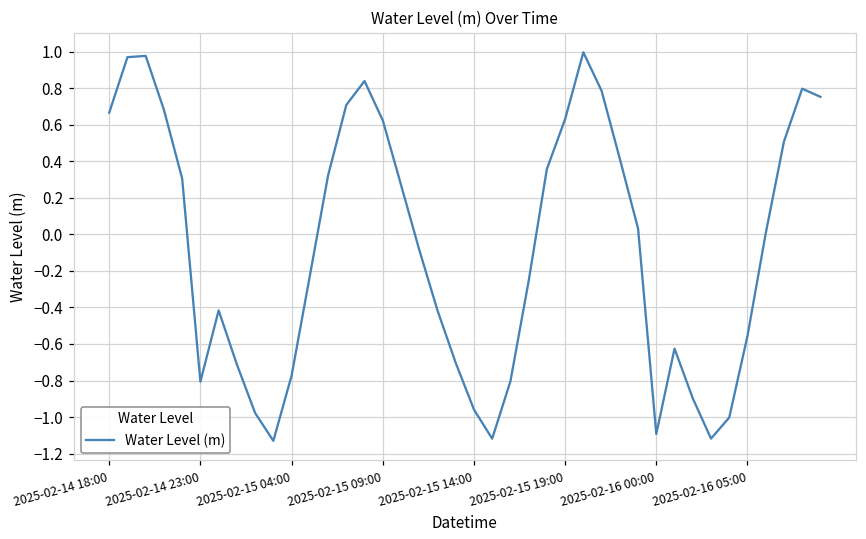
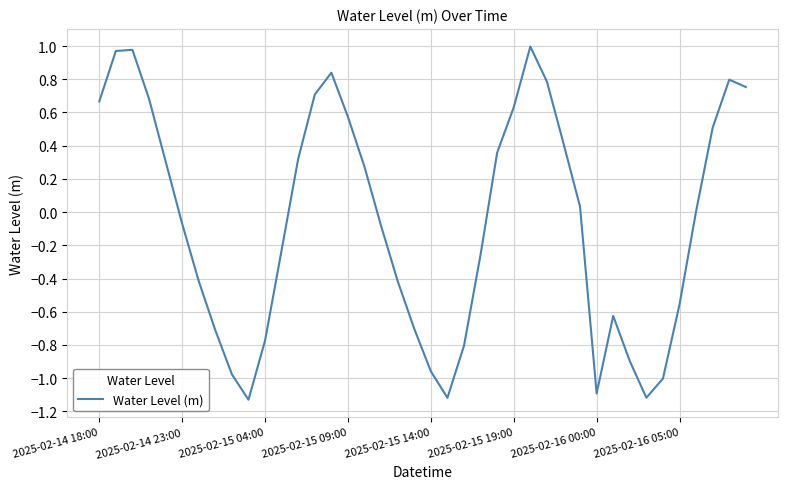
  {
    "2025-02-14 18:00": 0.67,
-   "2025-02-14 23:00": -0.81,
+   "2025-02-14 23:00": -0.07,
    "2025-02-15 04:00": -0.77,
-   "2025-02-15 09:00": 0.62,
+   "2025-02-15 09:00": 0.57,
    "2025-02-15 14:00": -0.96,
    "2025-02-15 19:00": 0.63,
    "2025-02-16 00:00": -1.09,
    "2025-02-16 05:00": -0.56
  }
